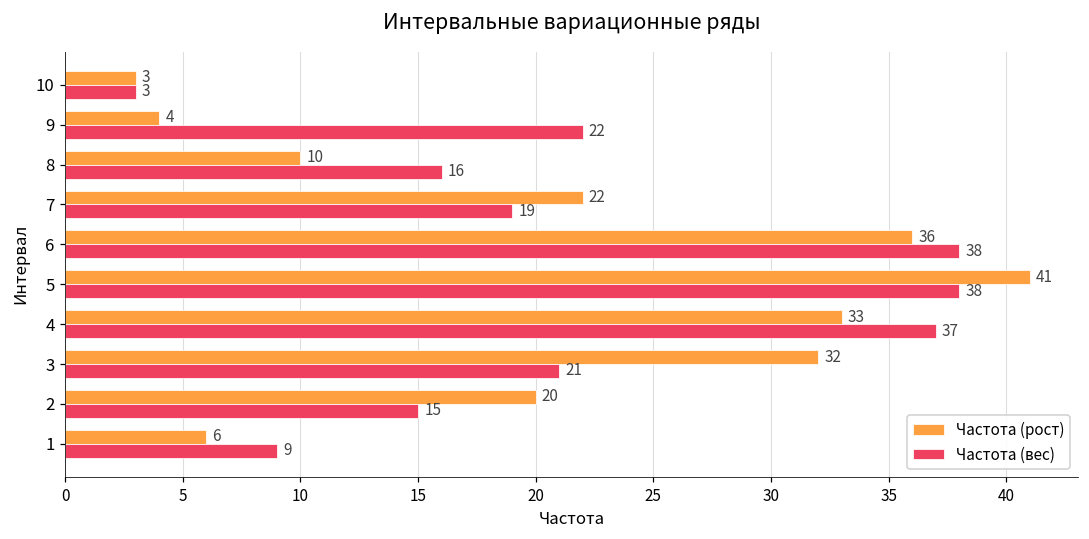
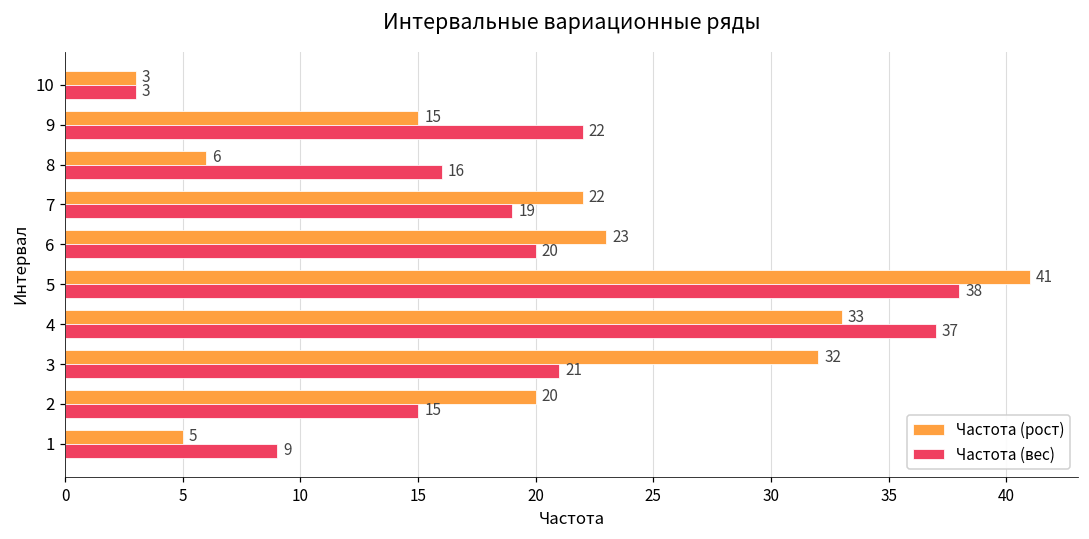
  {
    "Частота (рост)": {
      "10": 3,
-     "9": 4,
-     "8": 10,
+     "9": 15,
+     "8": 6,
      "7": 22,
-     "6": 36,
+     "6": 23,
      "5": 41,
      "4": 33,
      "3": 32,
      "2": 20,
-     "1": 6
+     "1": 5
    },
    "Частота (вес)": {
      "10": 3,
      "9": 22,
      "8": 16,
      "7": 19,
-     "6": 38,
+     "6": 20,
      "5": 38,
      "4": 37,
      "3": 21,
      "2": 15,
      "1": 9
    }
  }
